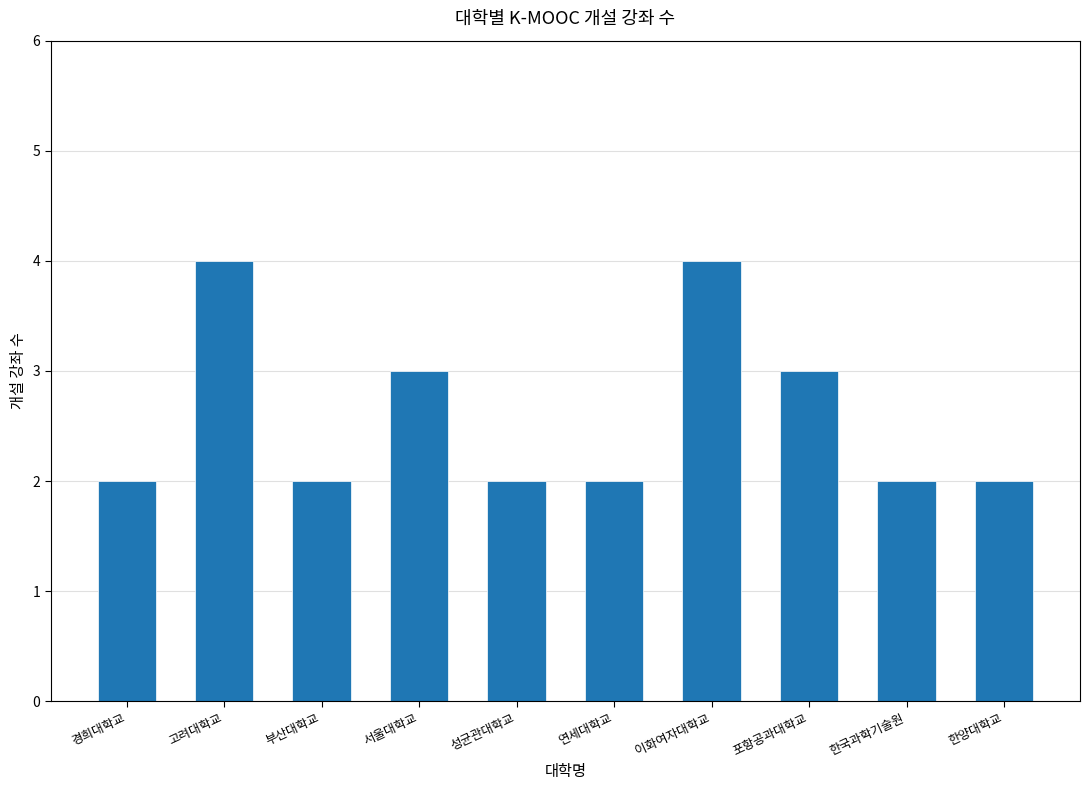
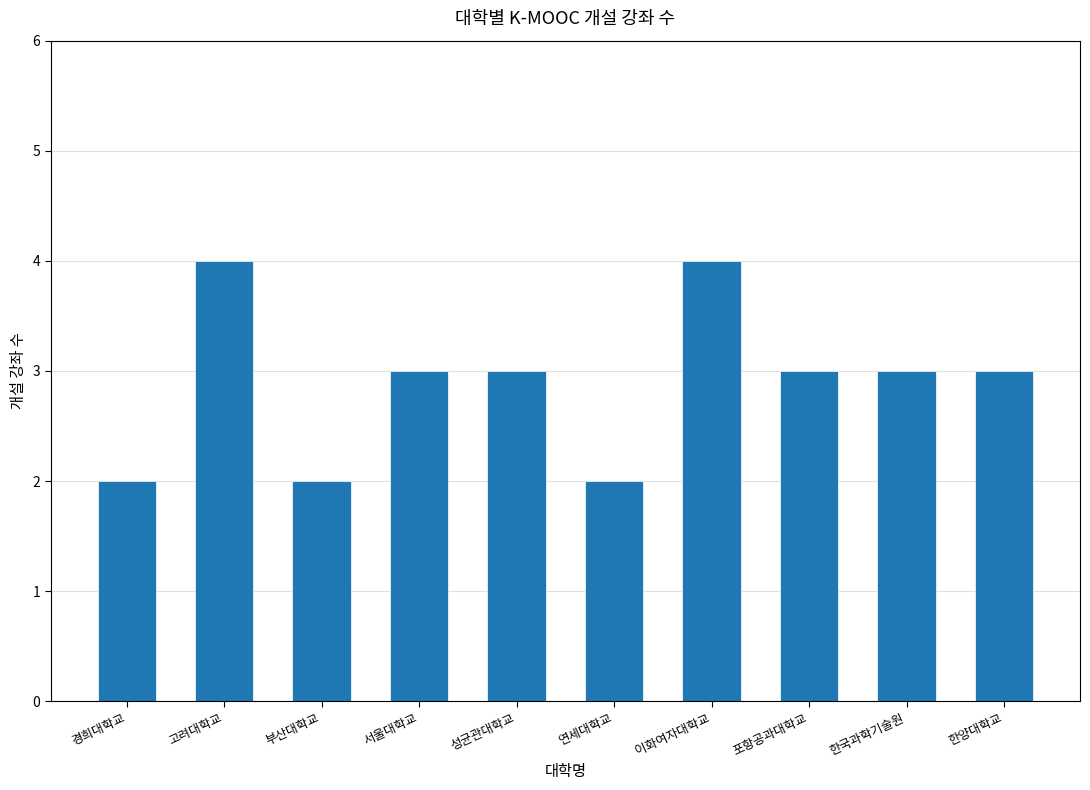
  {
    "경희대학교": 2,
    "고려대학교": 4,
    "부산대학교": 2,
    "서울대학교": 3,
-   "성균관대학교": 2,
+   "성균관대학교": 3,
    "연세대학교": 2,
    "이화여자대학교": 4,
    "포항공과대학교": 3,
-   "한국과학기술원": 2,
-   "한양대학교": 2
+   "한국과학기술원": 3,
+   "한양대학교": 3
  }
